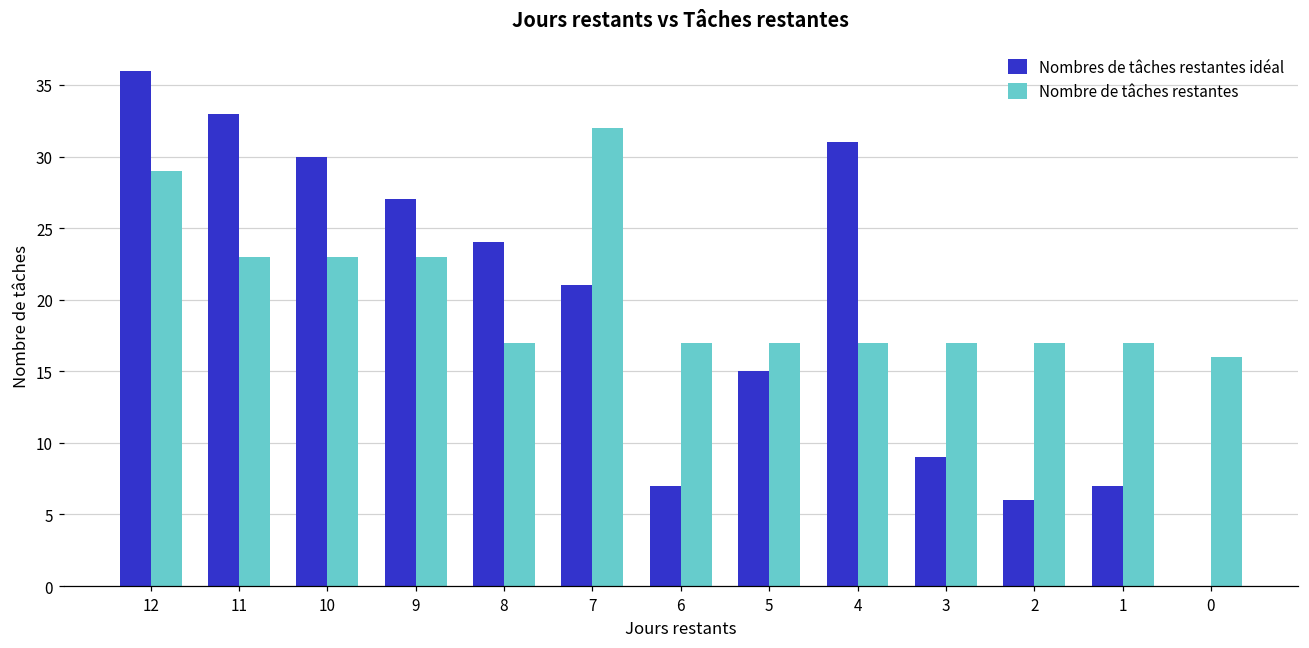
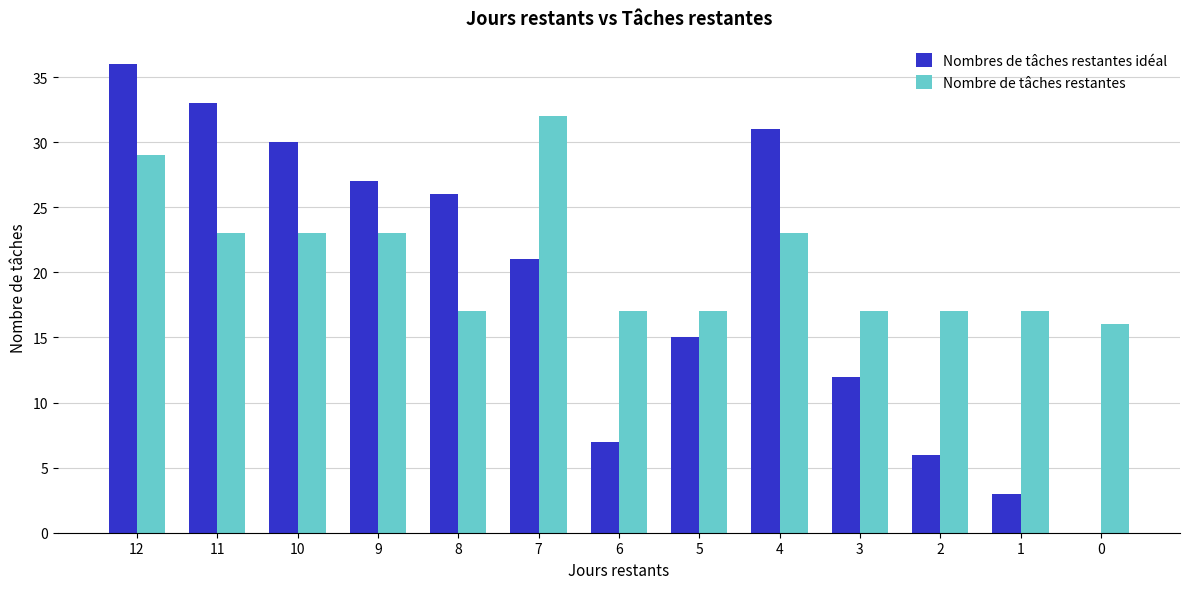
  {
    "Nombres de tâches restantes idéal": {
      "12": 36,
      "11": 33,
      "10": 30,
      "9": 27,
-     "8": 24,
+     "8": 26,
      "7": 21,
      "6": 7,
      "5": 15,
      "4": 31,
-     "3": 9,
+     "3": 12,
      "2": 6,
-     "1": 7,
+     "1": 3,
      "0": 0
    },
    "Nombre de tâches restantes": {
      "12": 29,
      "11": 23,
      "10": 23,
      "9": 23,
      "8": 17,
      "7": 32,
      "6": 17,
      "5": 17,
-     "4": 17,
+     "4": 23,
      "3": 17,
      "2": 17,
      "1": 17,
      "0": 16
    }
  }
